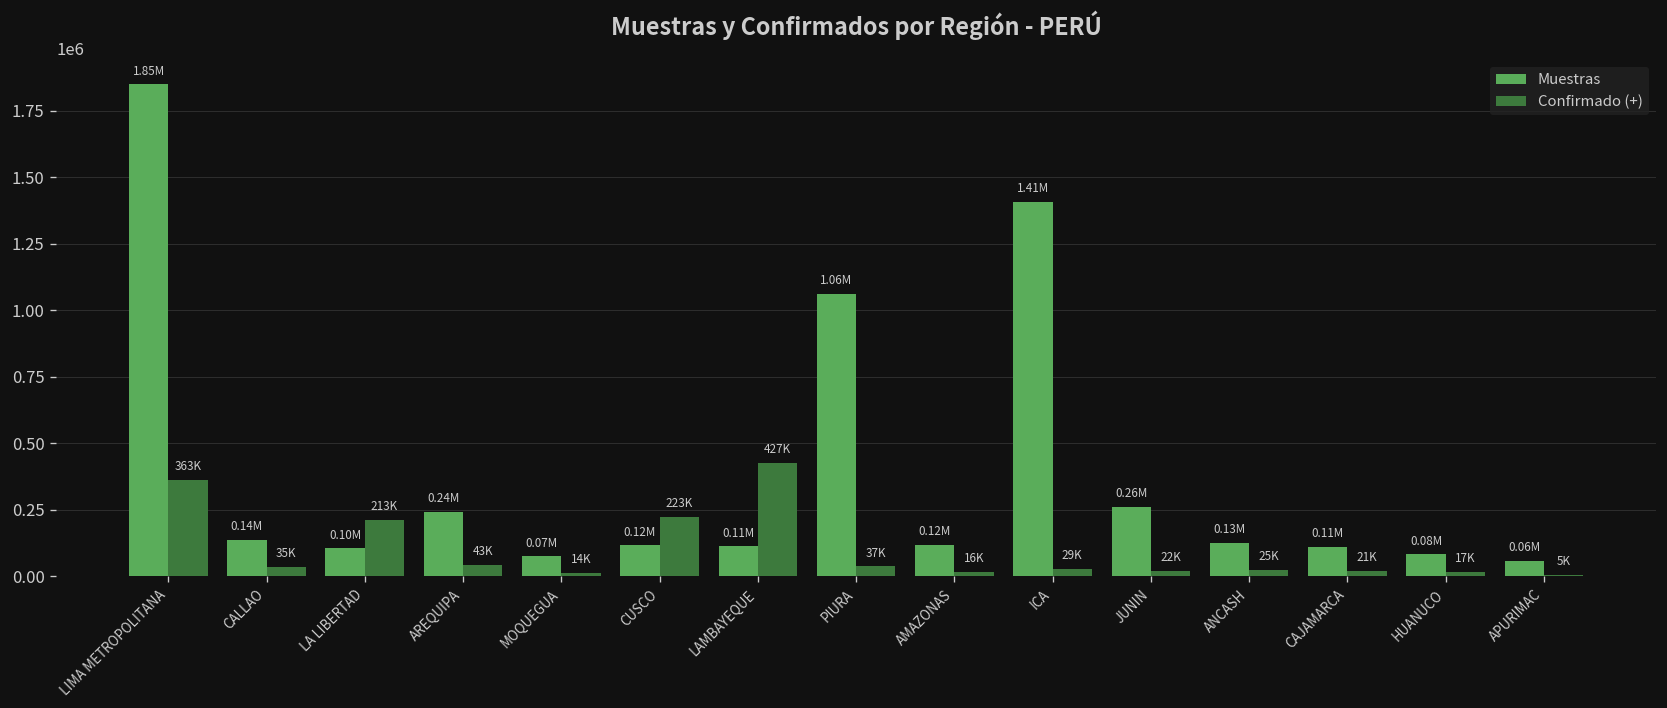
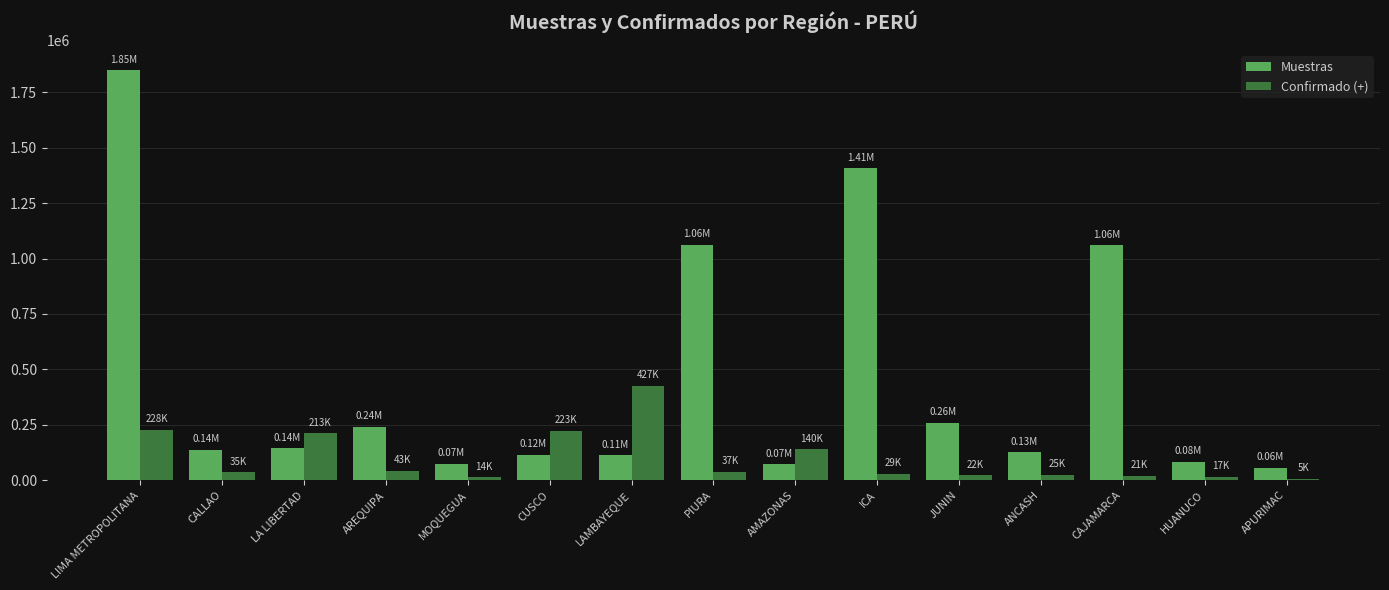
  {
    "Muestras": {
      "LIMA METROPOLITANA": "1.85M",
      "CALLAO": "0.14M",
-     "LA LIBERTAD": "0.10M",
+     "LA LIBERTAD": "0.14M",
      "AREQUIPA": "0.24M",
      "MOQUEGUA": "0.07M",
      "CUSCO": "0.12M",
      "LAMBAYEQUE": "0.11M",
      "PIURA": "1.06M",
-     "AMAZONAS": "0.12M",
+     "AMAZONAS": "0.07M",
      "ICA": "1.41M",
      "JUNIN": "0.26M",
      "ANCASH": "0.13M",
-     "CAJAMARCA": "0.11M",
+     "CAJAMARCA": "1.06M",
      "HUANUCO": "0.08M",
      "APURIMAC": "0.06M"
    },
    "Confirmado (+)": {
-     "LIMA METROPOLITANA": "363K",
+     "LIMA METROPOLITANA": "228K",
      "CALLAO": "35K",
      "LA LIBERTAD": "213K",
      "AREQUIPA": "43K",
      "MOQUEGUA": "14K",
      "CUSCO": "223K",
      "LAMBAYEQUE": "427K",
      "PIURA": "37K",
-     "AMAZONAS": "16K",
+     "AMAZONAS": "140K",
      "ICA": "29K",
      "JUNIN": "22K",
      "ANCASH": "25K",
      "CAJAMARCA": "21K",
      "HUANUCO": "17K",
      "APURIMAC": "5K"
    }
  }
